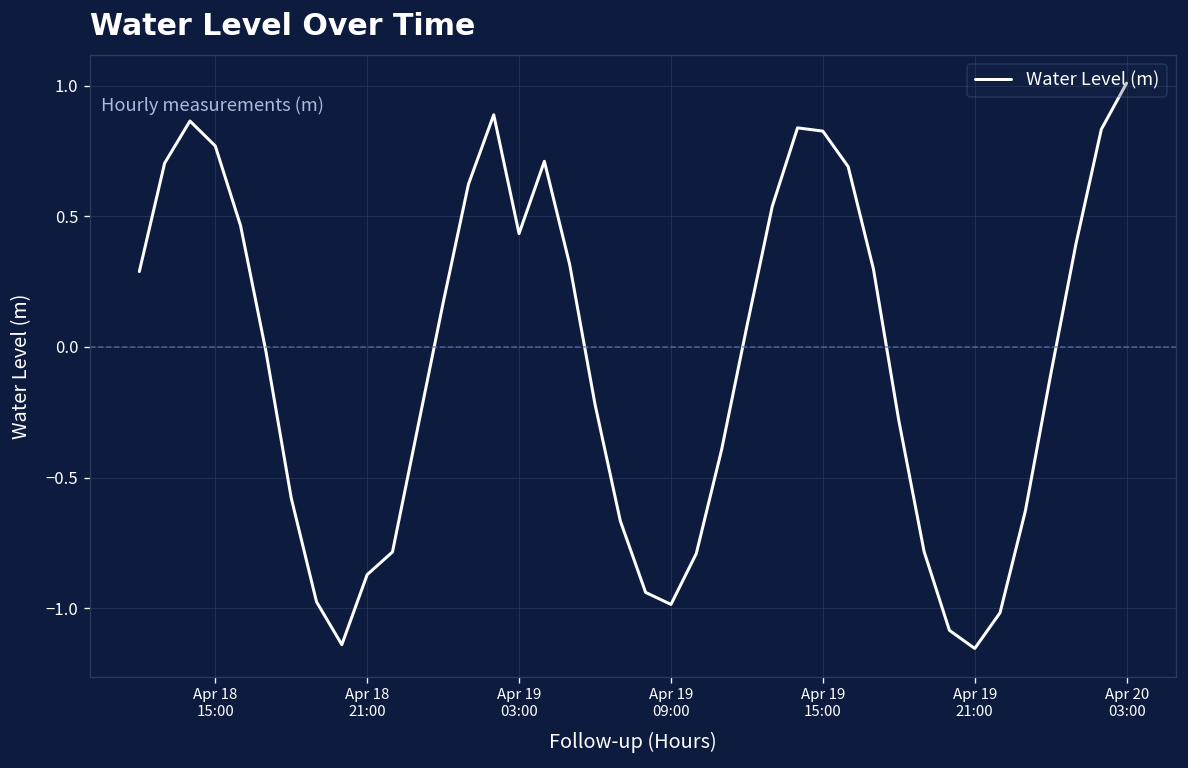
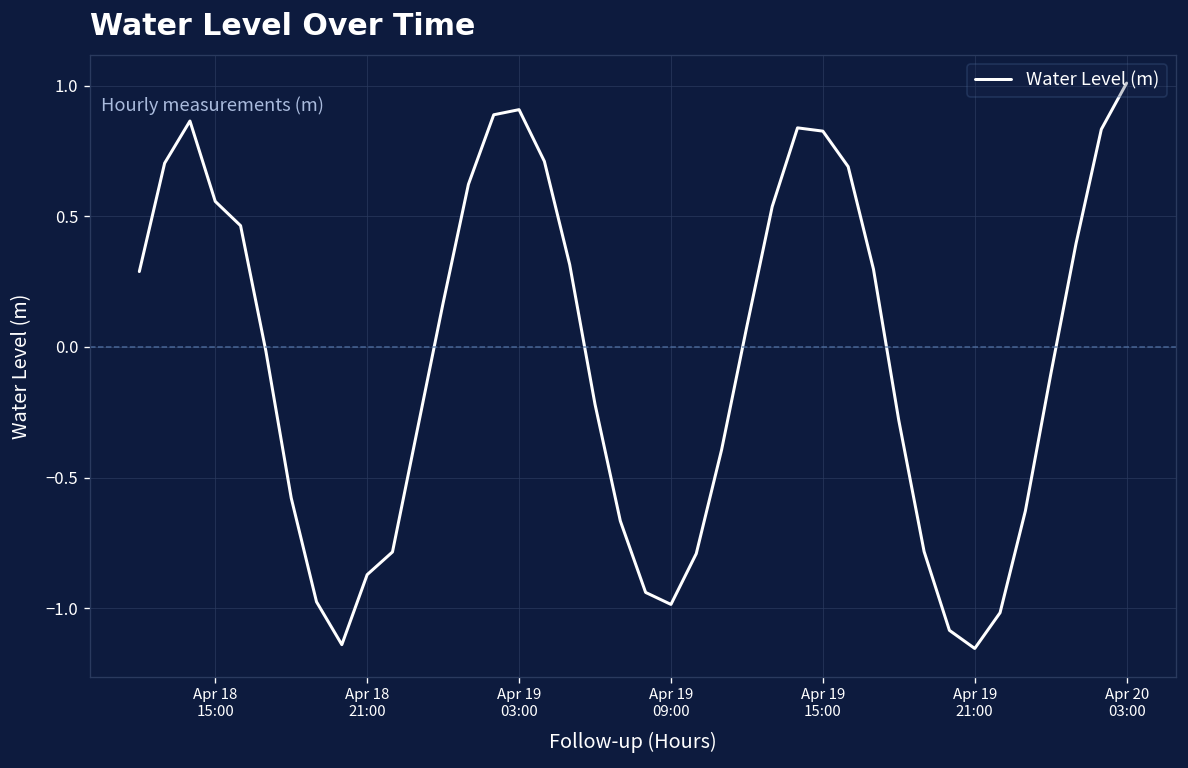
  {
-   "Apr 18 15:00": 0.77,
+   "Apr 18 15:00": 0.56,
    "Apr 18 21:00": -0.87,
-   "Apr 19 03:00": 0.43,
+   "Apr 19 03:00": 0.91,
    "Apr 19 09:00": -0.99,
    "Apr 19 15:00": 0.83,
    "Apr 19 21:00": -1.15
  }
